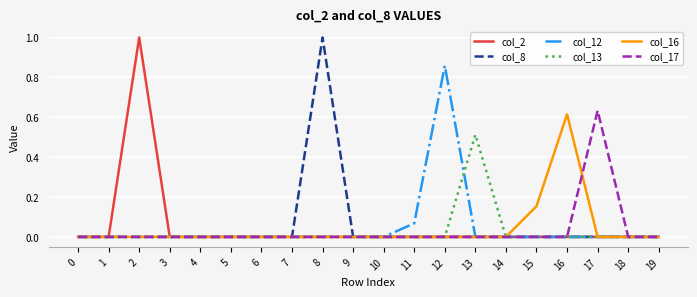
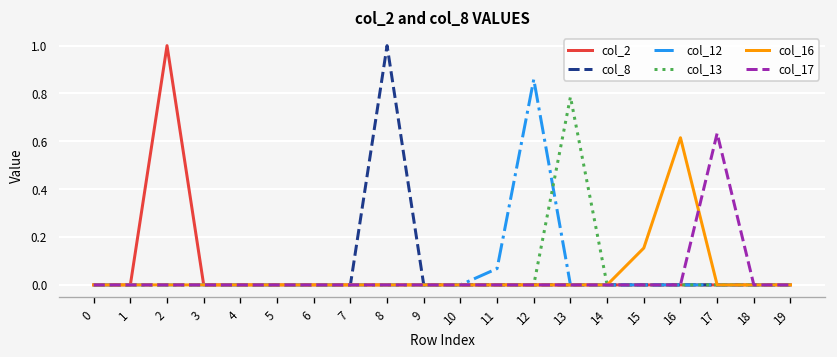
  {
    "col_2": {
      "2": 1.00
    },
    "col_8": {
      "8": 1.00
    },
    "col_12": {
      "11": 0.07,
      "12": 0.86
    },
    "col_13": {
-     "13": 0.51
+     "13": 0.79
    },
    "col_16": {
      "15": 0.15,
      "16": 0.62
    },
    "col_17": {
      "17": 0.63
    }
  }
